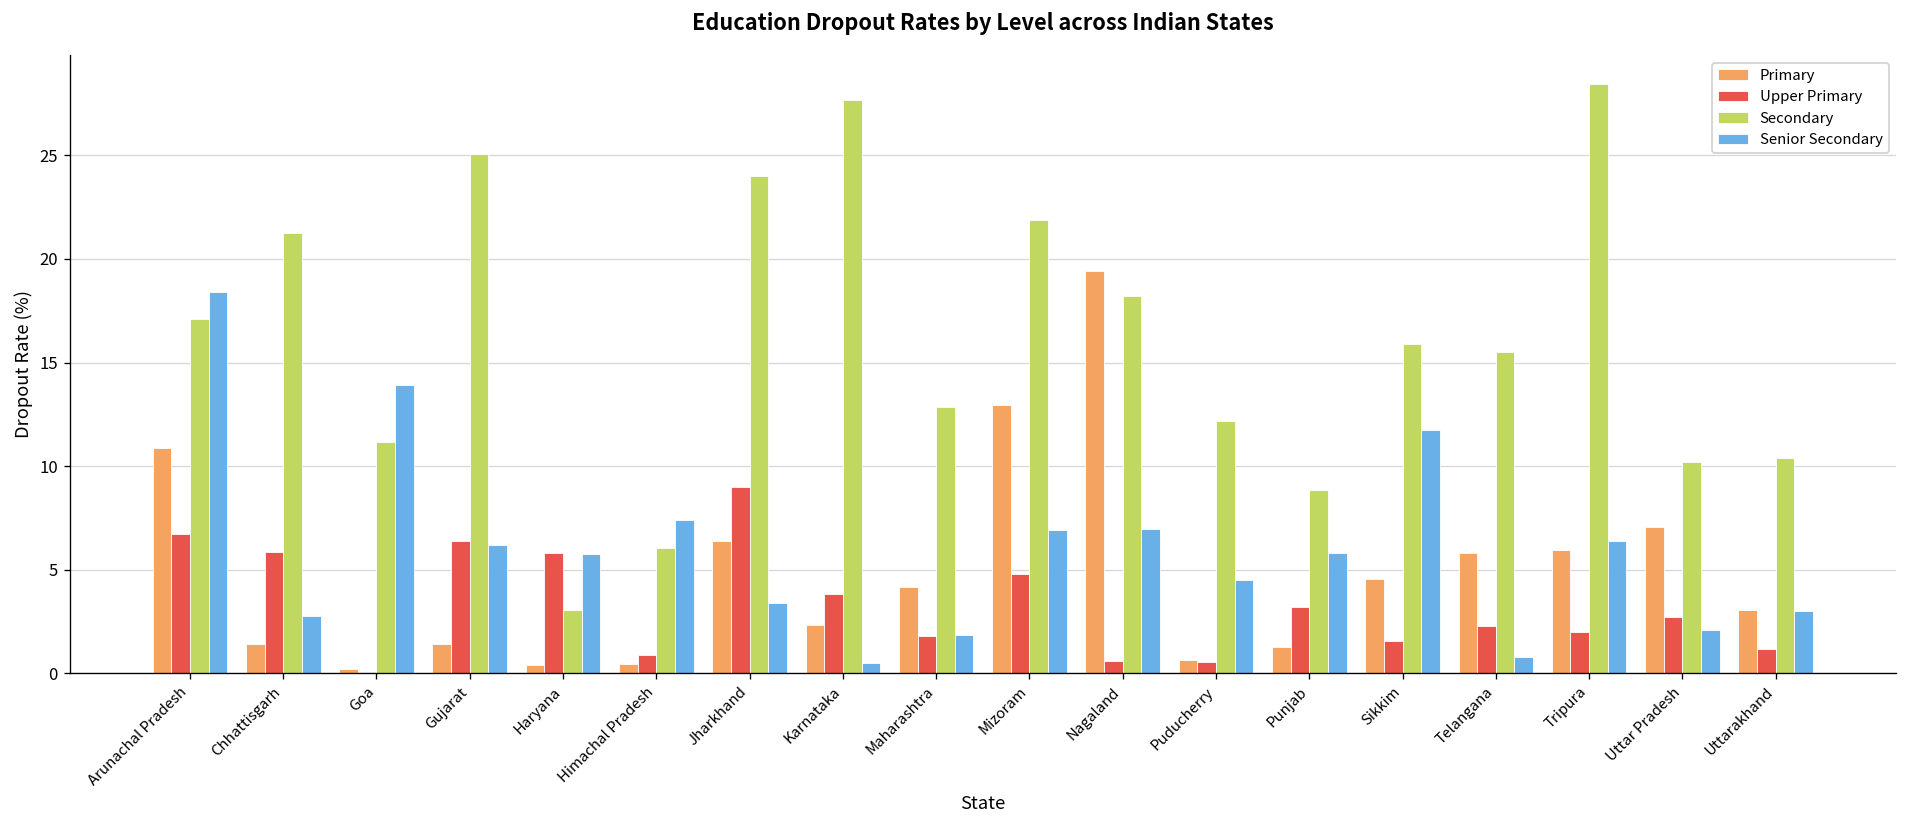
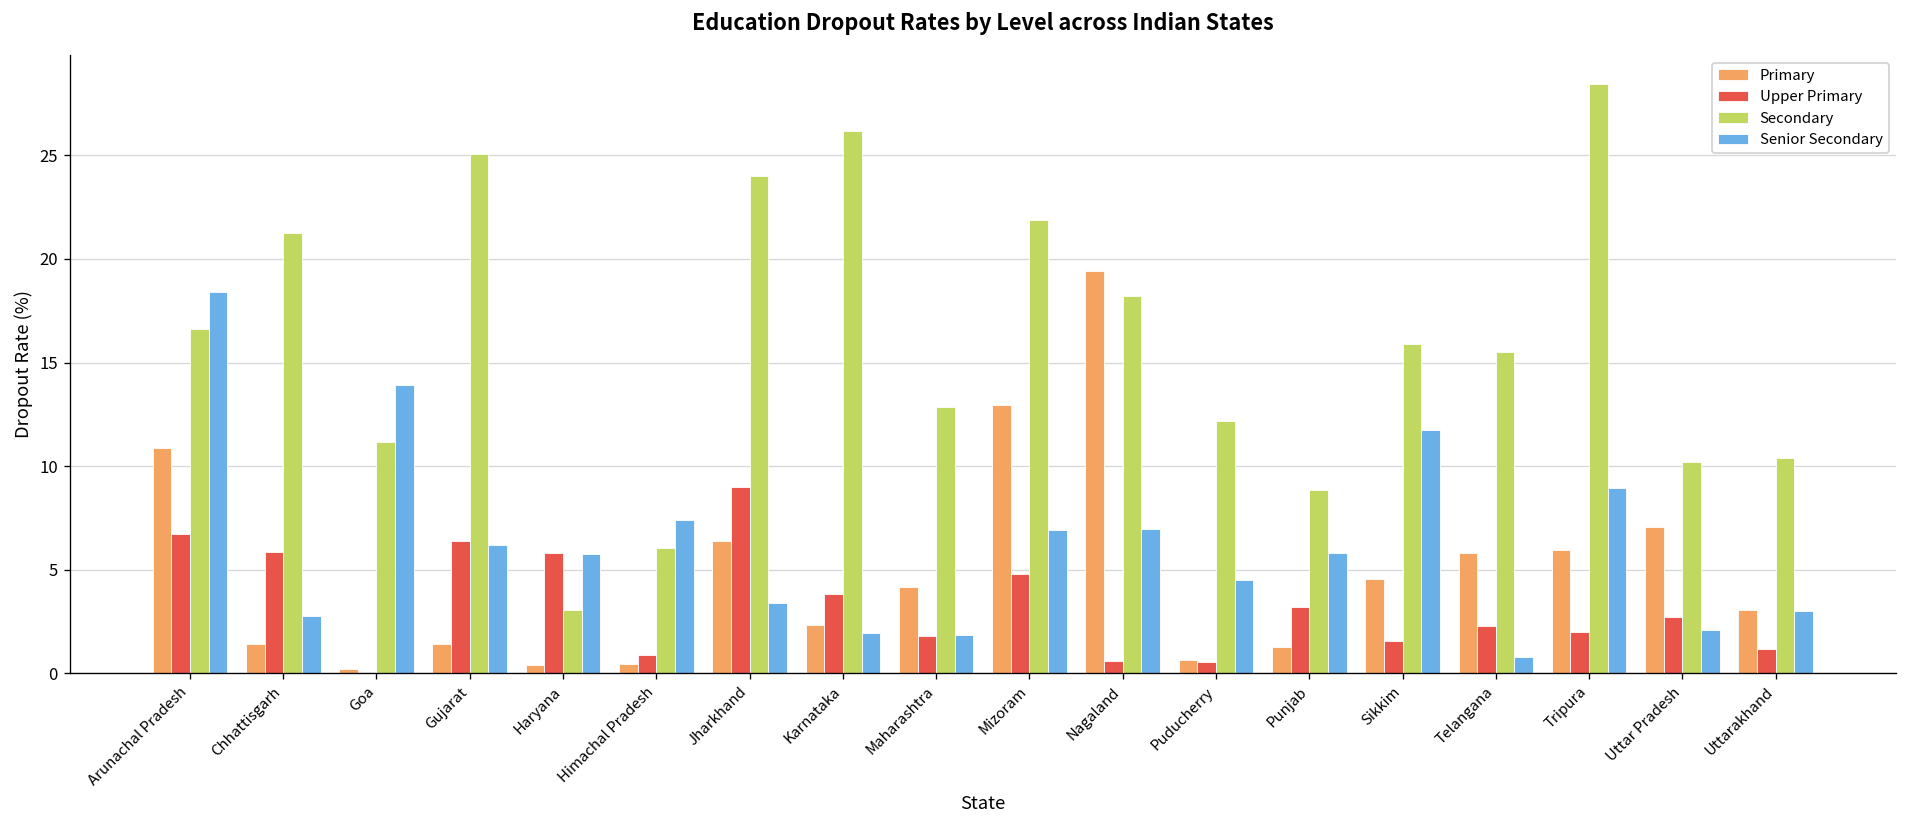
  {
    "Primary": {
      "Arunachal Pradesh": 10.9,
      "Chhattisgarh": 1.4,
      "Goa": 0.2,
      "Gujarat": 1.4,
      "Haryana": 0.4,
      "Himachal Pradesh": 0.5,
      "Jharkhand": 6.4,
      "Karnataka": 2.3,
      "Maharashtra": 4.2,
      "Mizoram": 13.0,
      "Nagaland": 19.4,
      "Puducherry": 0.7,
      "Punjab": 1.3,
      "Sikkim": 4.6,
      "Telangana": 5.8,
      "Tripura": 6.0,
      "Uttar Pradesh": 7.1,
      "Uttarakhand": 3.1
    },
    "Upper Primary": {
      "Arunachal Pradesh": 6.7,
      "Chhattisgarh": 5.9,
      "Gujarat": 6.4,
      "Haryana": 5.8,
      "Himachal Pradesh": 0.9,
      "Jharkhand": 9.0,
      "Karnataka": 3.9,
      "Maharashtra": 1.8,
      "Mizoram": 4.8,
      "Nagaland": 0.6,
      "Puducherry": 0.6,
      "Punjab": 3.2,
      "Sikkim": 1.6,
      "Telangana": 2.3,
      "Tripura": 2.0,
      "Uttar Pradesh": 2.7,
      "Uttarakhand": 1.2
    },
    "Secondary": {
-     "Arunachal Pradesh": 17.1,
+     "Arunachal Pradesh": 16.6,
      "Chhattisgarh": 21.3,
      "Goa": 11.2,
      "Gujarat": 25.0,
      "Haryana": 3.1,
      "Himachal Pradesh": 6.1,
      "Jharkhand": 24.0,
-     "Karnataka": 27.7,
+     "Karnataka": 26.2,
      "Maharashtra": 12.9,
      "Mizoram": 21.9,
      "Nagaland": 18.2,
      "Puducherry": 12.2,
      "Punjab": 8.9,
      "Sikkim": 15.9,
      "Telangana": 15.5,
      "Tripura": 28.4,
      "Uttar Pradesh": 10.2,
      "Uttarakhand": 10.4
    },
    "Senior Secondary": {
      "Arunachal Pradesh": 18.4,
      "Chhattisgarh": 2.8,
      "Goa": 13.9,
      "Gujarat": 6.2,
      "Haryana": 5.8,
      "Himachal Pradesh": 7.4,
      "Jharkhand": 3.4,
-     "Karnataka": 0.5,
+     "Karnataka": 2.0,
      "Maharashtra": 1.8,
      "Mizoram": 6.9,
      "Nagaland": 7.0,
      "Puducherry": 4.5,
      "Punjab": 5.8,
      "Sikkim": 11.8,
      "Telangana": 0.8,
-     "Tripura": 6.4,
+     "Tripura": 8.9,
      "Uttar Pradesh": 2.1,
      "Uttarakhand": 3.0
    }
  }
